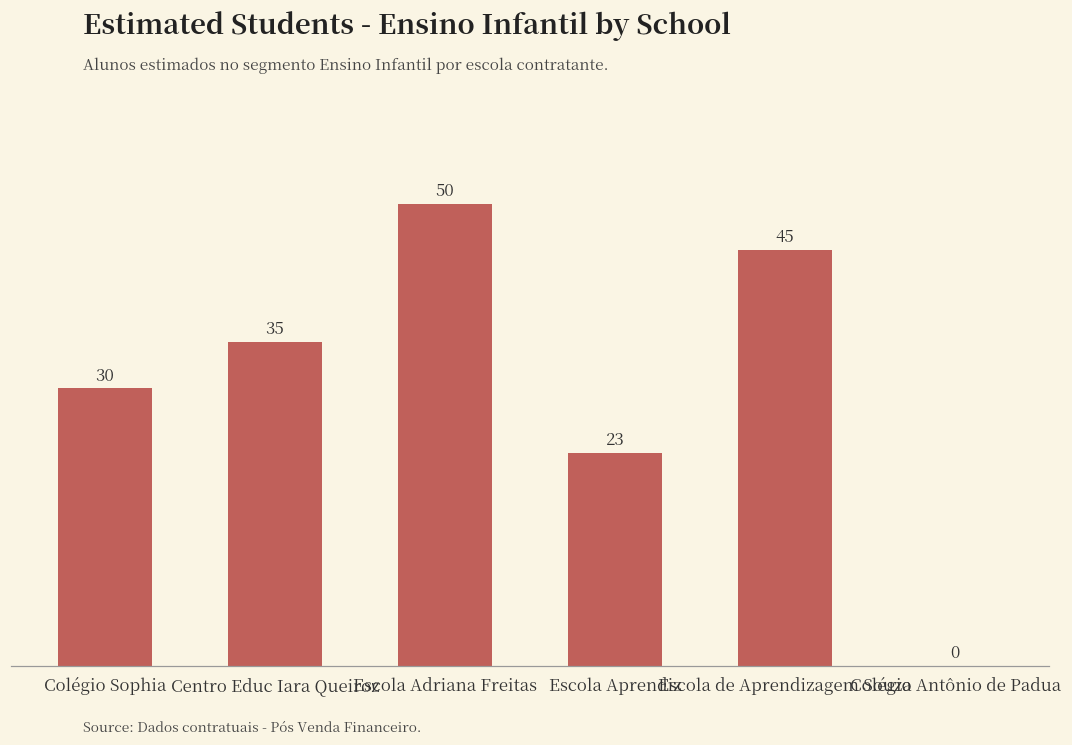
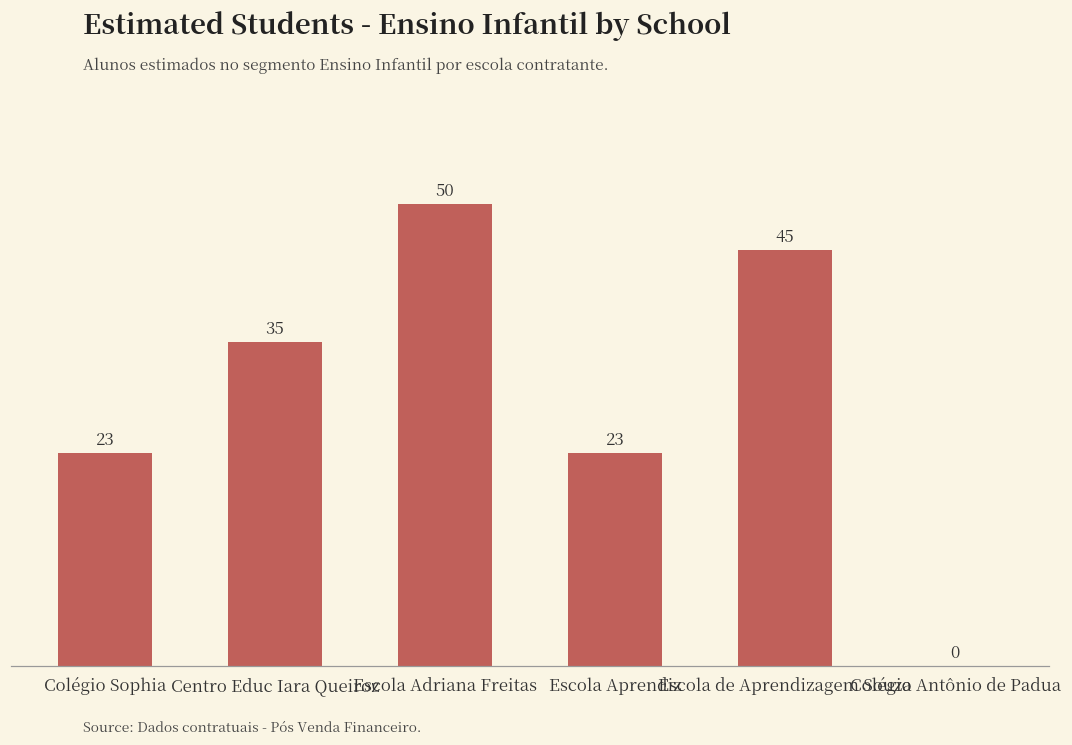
  {
-   "Colégio Sophia": 30,
+   "Colégio Sophia": 23,
    "Centro Educ Iara Queiroz": 35,
    "Escola Adriana Freitas": 50
  }
